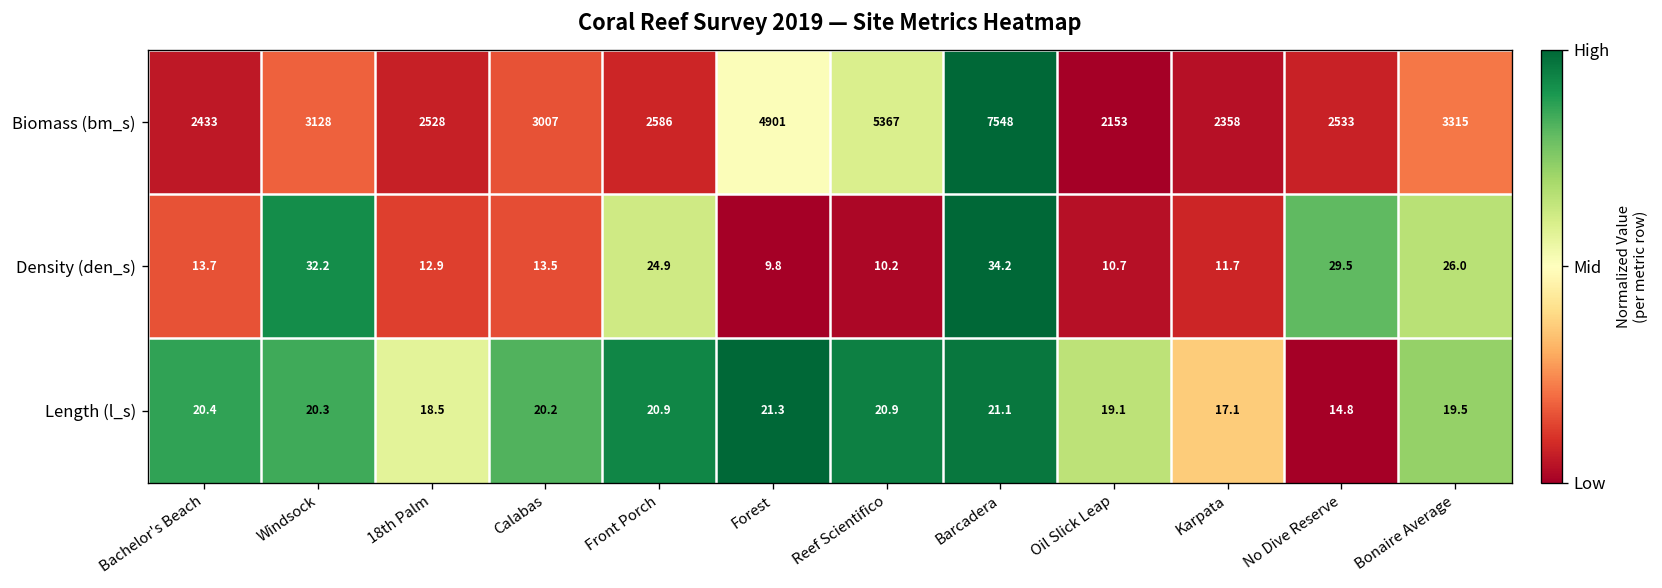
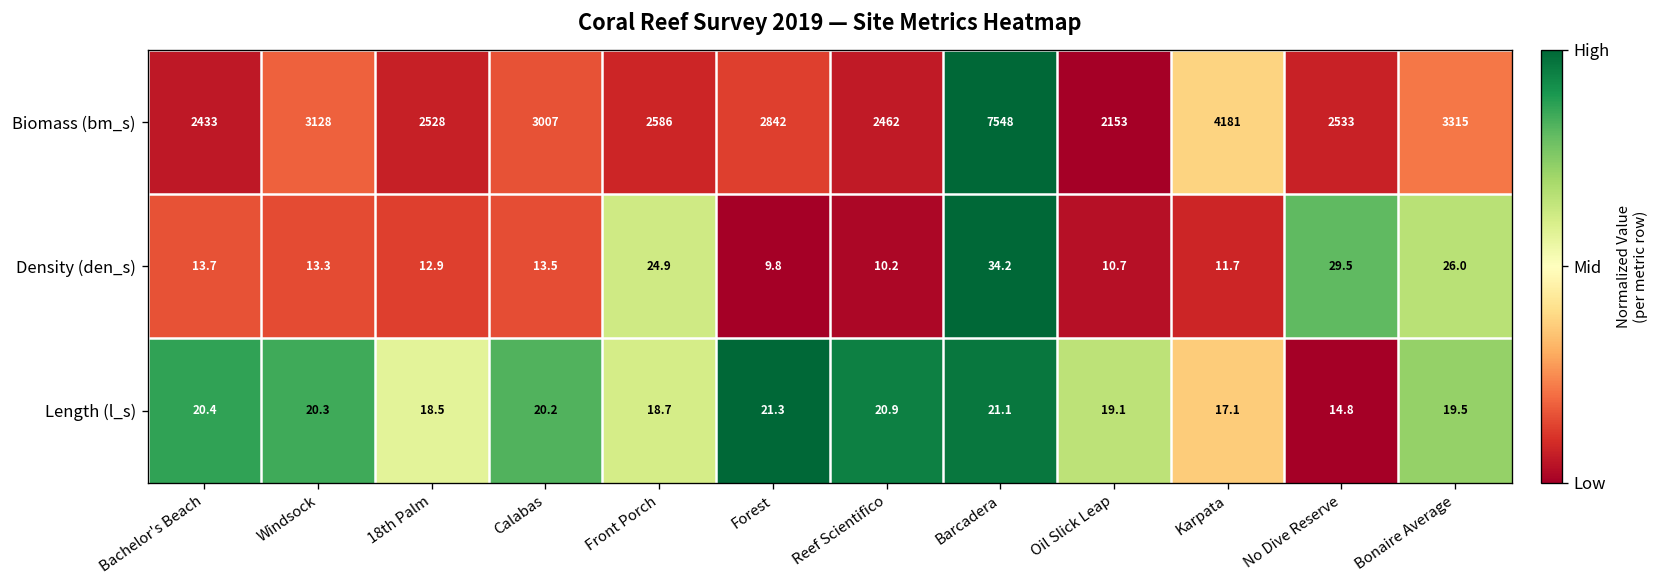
  {
    "Biomass (bm_s)": {
      "Bachelor's Beach": 2433,
      "Windsock": 3128,
      "18th Palm": 2528,
      "Calabas": 3007,
      "Front Porch": 2586,
-     "Forest": 4901,
-     "Reef Scientifico": 5367,
+     "Forest": 2842,
+     "Reef Scientifico": 2462,
      "Barcadera": 7548,
      "Oil Slick Leap": 2153,
-     "Karpata": 2358,
+     "Karpata": 4181,
      "No Dive Reserve": 2533,
      "Bonaire Average": 3315
    },
    "Density (den_s)": {
      "Bachelor's Beach": 13.7,
-     "Windsock": 32.2,
+     "Windsock": 13.3,
      "18th Palm": 12.9,
      "Calabas": 13.5,
      "Front Porch": 24.9,
      "Forest": 9.8,
      "Reef Scientifico": 10.2,
      "Barcadera": 34.2,
      "Oil Slick Leap": 10.7,
      "Karpata": 11.7,
      "No Dive Reserve": 29.5,
      "Bonaire Average": 26.0
    },
    "Length (l_s)": {
      "Bachelor's Beach": 20.4,
      "Windsock": 20.3,
      "18th Palm": 18.5,
      "Calabas": 20.2,
-     "Front Porch": 20.9,
+     "Front Porch": 18.7,
      "Forest": 21.3,
      "Reef Scientifico": 20.9,
      "Barcadera": 21.1,
      "Oil Slick Leap": 19.1,
      "Karpata": 17.1,
      "No Dive Reserve": 14.8,
      "Bonaire Average": 19.5
    }
  }
